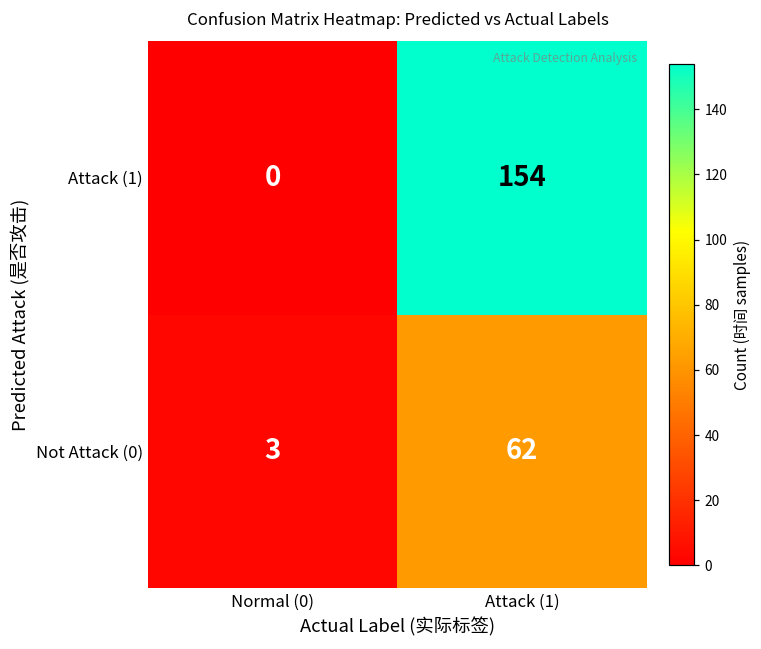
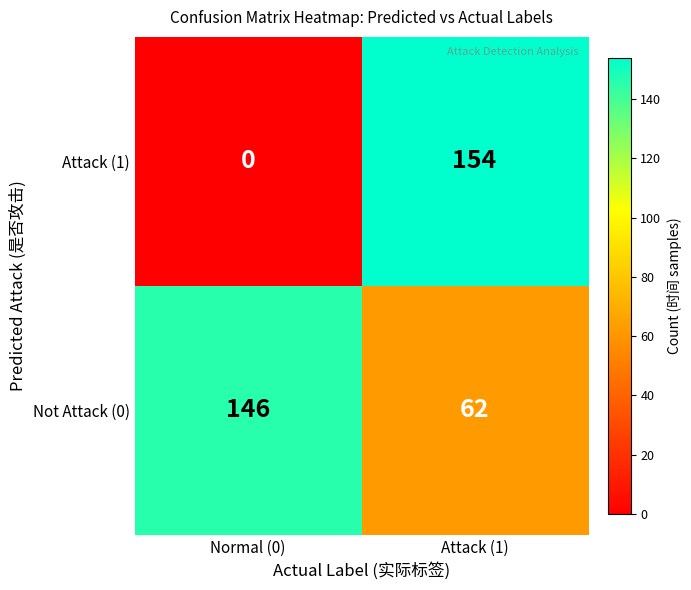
  {
    "Attack (1)": {
      "Normal (0)": 0
    },
    "Not Attack (0)": {
-     "Normal (0)": 3,
+     "Normal (0)": 146,
      "Attack (1)": 62
    }
  }
